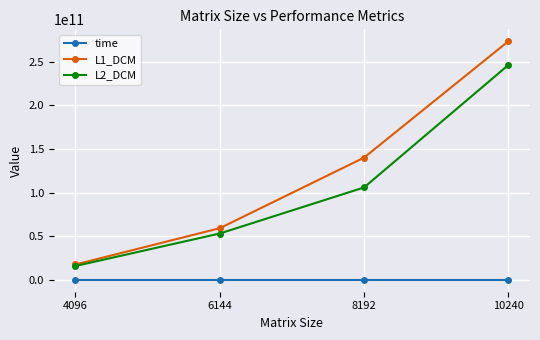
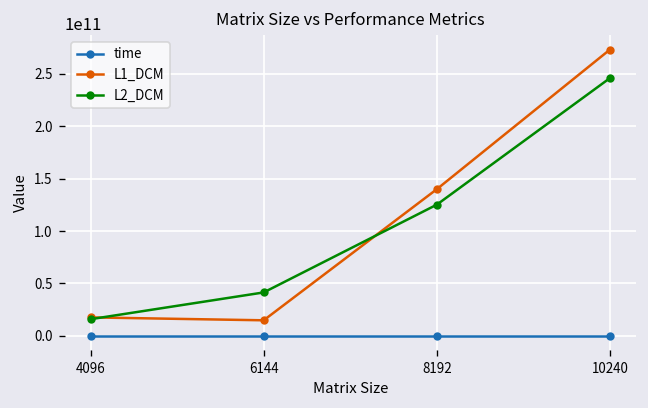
  {
    "time": {
      "4096": 0,
      "6144": 0,
      "8192": 0,
      "10240": 0
    },
    "L1_DCM": {
-     "6144": 60000000000,
+     "6144": 10000000000,
      "8192": 140000000000,
      "10240": 270000000000
    },
    "L2_DCM": {
-     "6144": 50000000000,
-     "8192": 110000000000,
+     "6144": 40000000000,
+     "8192": 130000000000,
      "10240": 250000000000
    }
  }
